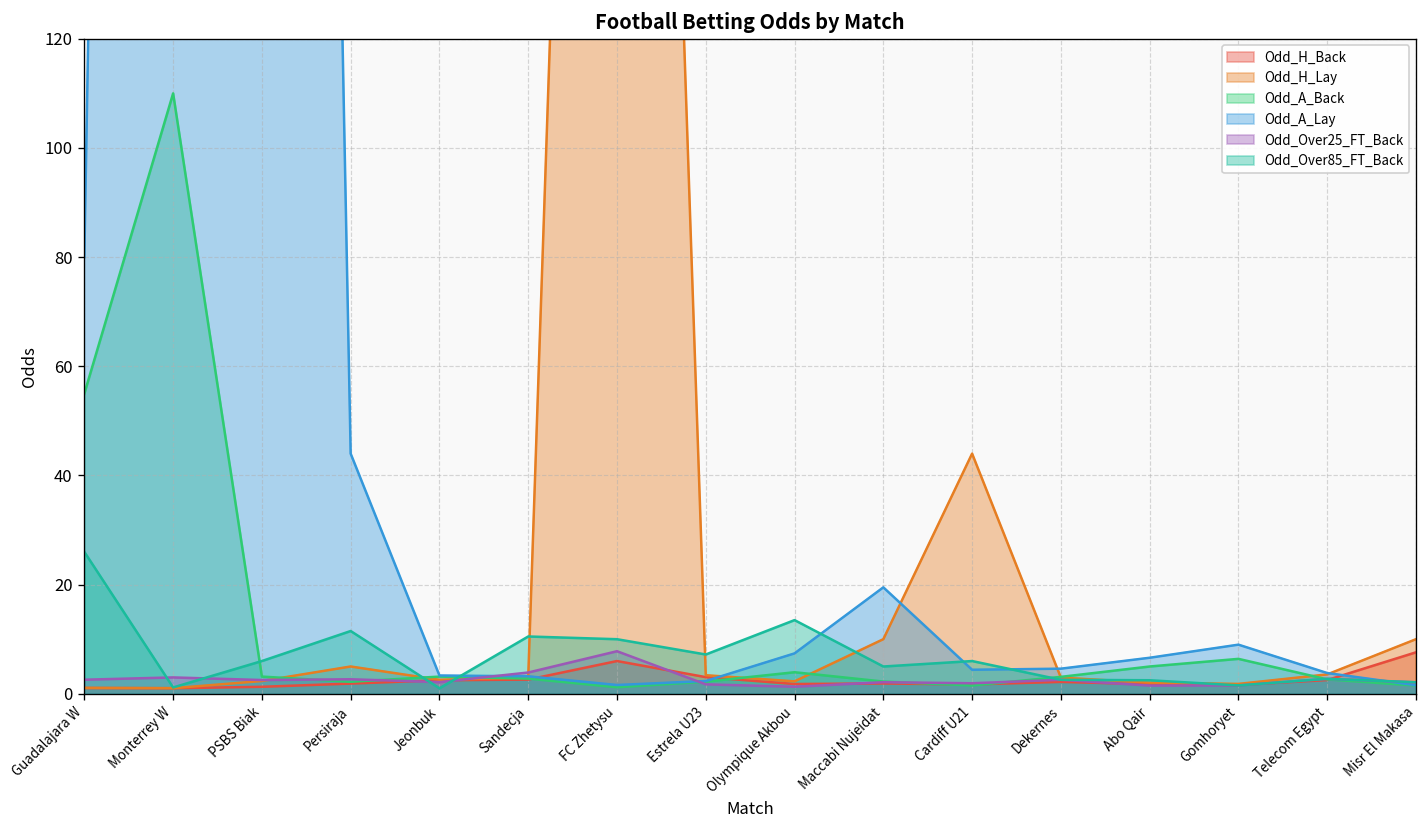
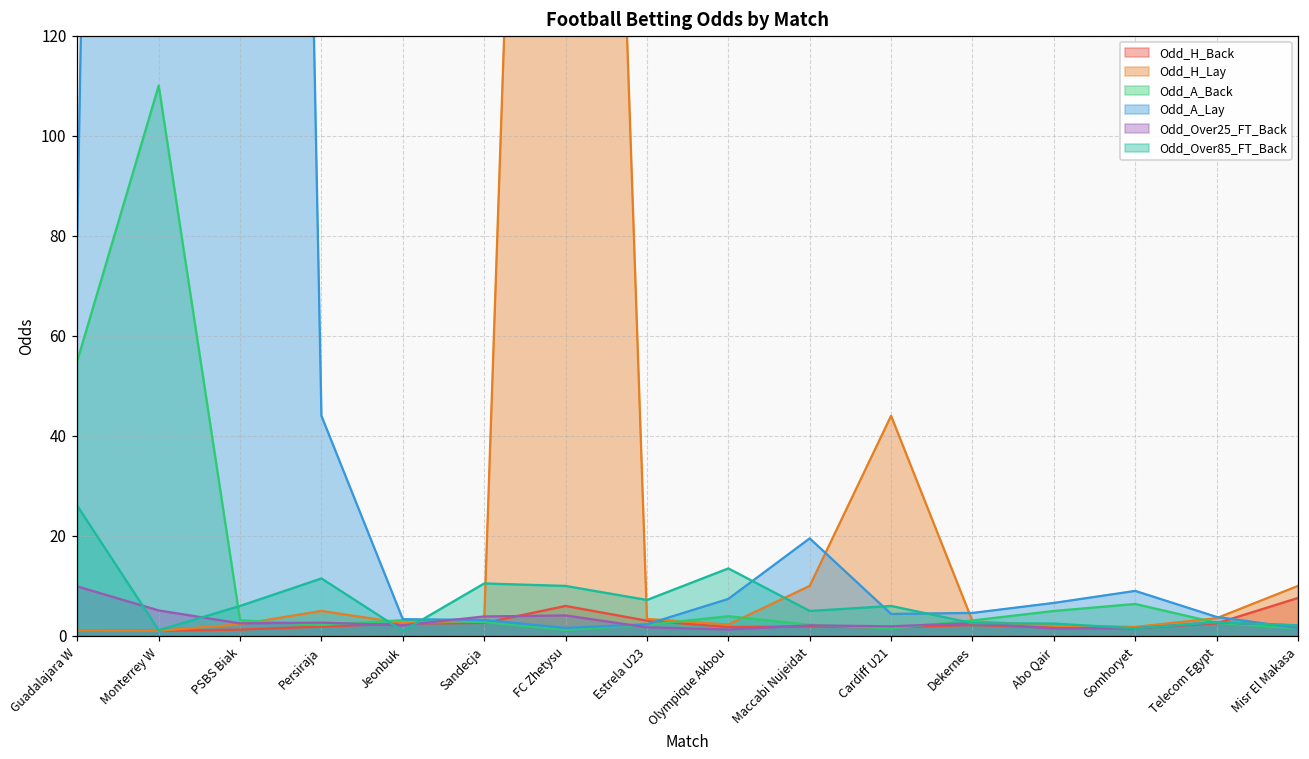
  {
    "Odd_Over25_FT_Back": {
-     "Guadalajara W": 3,
-     "Monterrey W": 3,
+     "Guadalajara W": 10,
+     "Monterrey W": 5,
      "Sandecja": 4,
-     "FC Zhetysu": 8
+     "FC Zhetysu": 4
    }
  }
